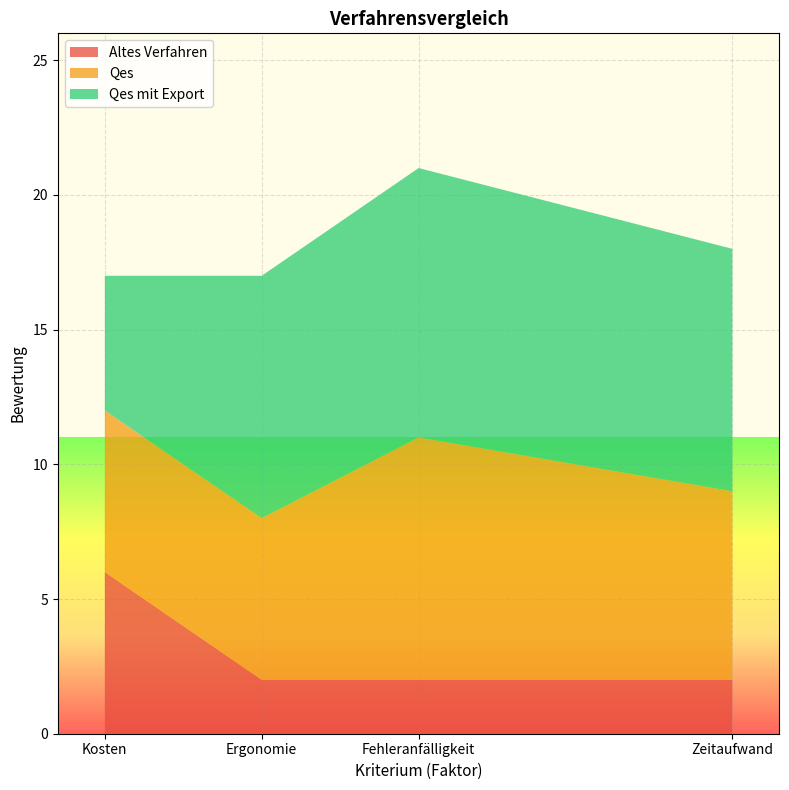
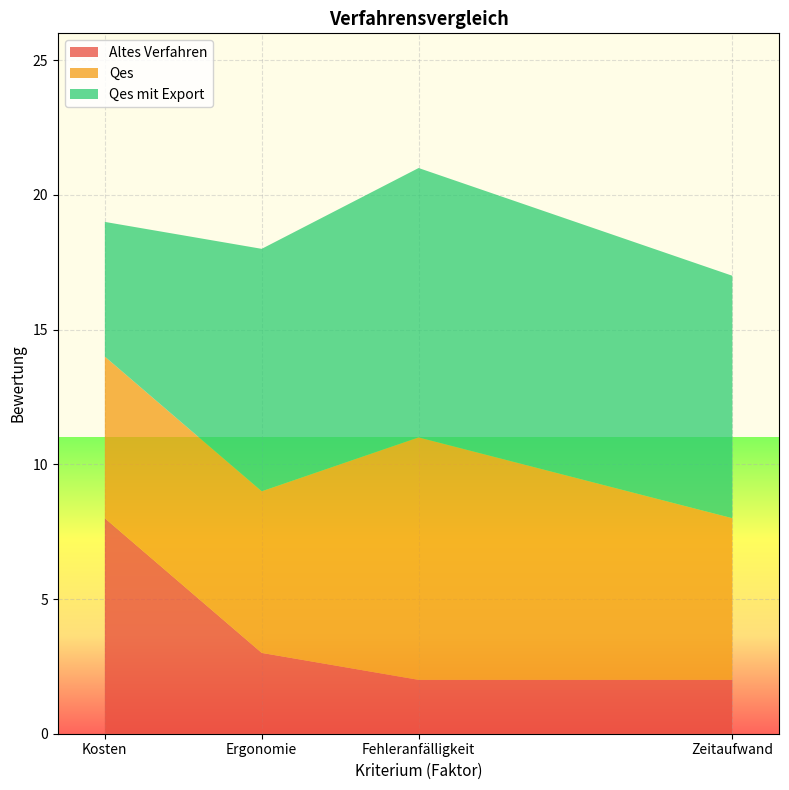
  {
    "Altes Verfahren": {
-     "Kosten": 6,
-     "Ergonomie": 2,
+     "Kosten": 8,
+     "Ergonomie": 3,
      "Fehleranfälligkeit": 2,
      "Zeitaufwand": 2
    },
    "Qes": {
      "Kosten": 6,
      "Ergonomie": 6,
      "Fehleranfälligkeit": 9,
-     "Zeitaufwand": 7
+     "Zeitaufwand": 6
    },
    "Qes mit Export": {
      "Kosten": 5,
      "Ergonomie": 9,
      "Fehleranfälligkeit": 10,
      "Zeitaufwand": 9
    }
  }
